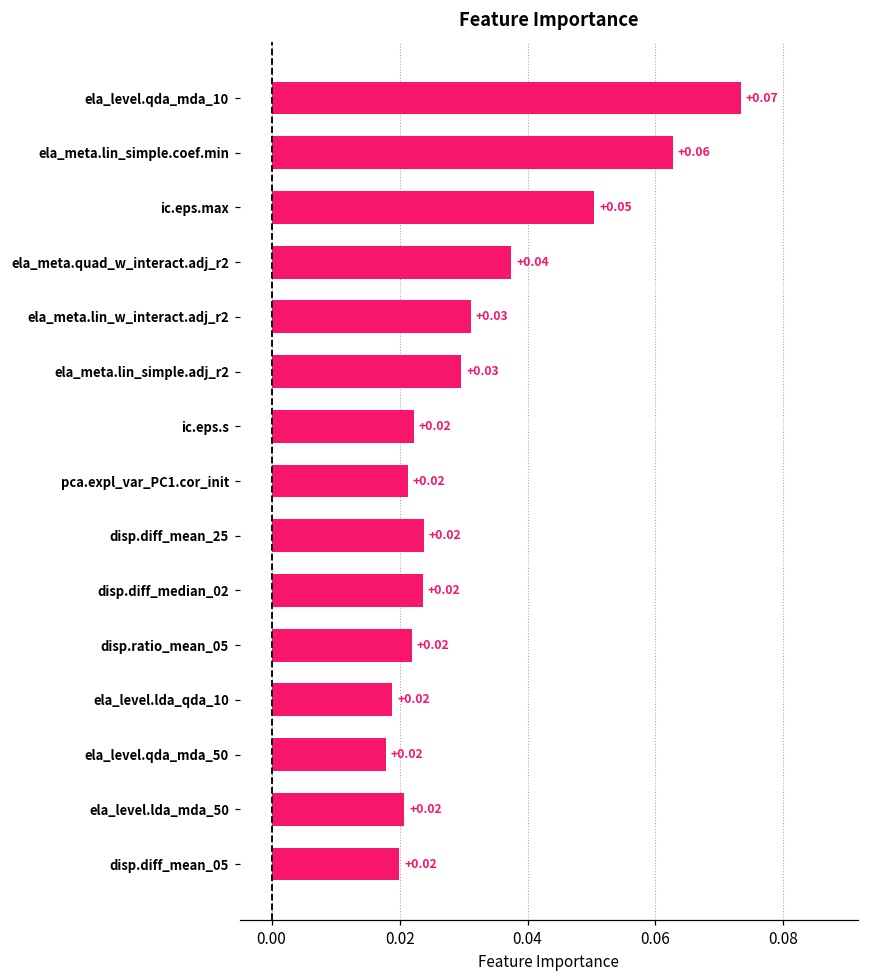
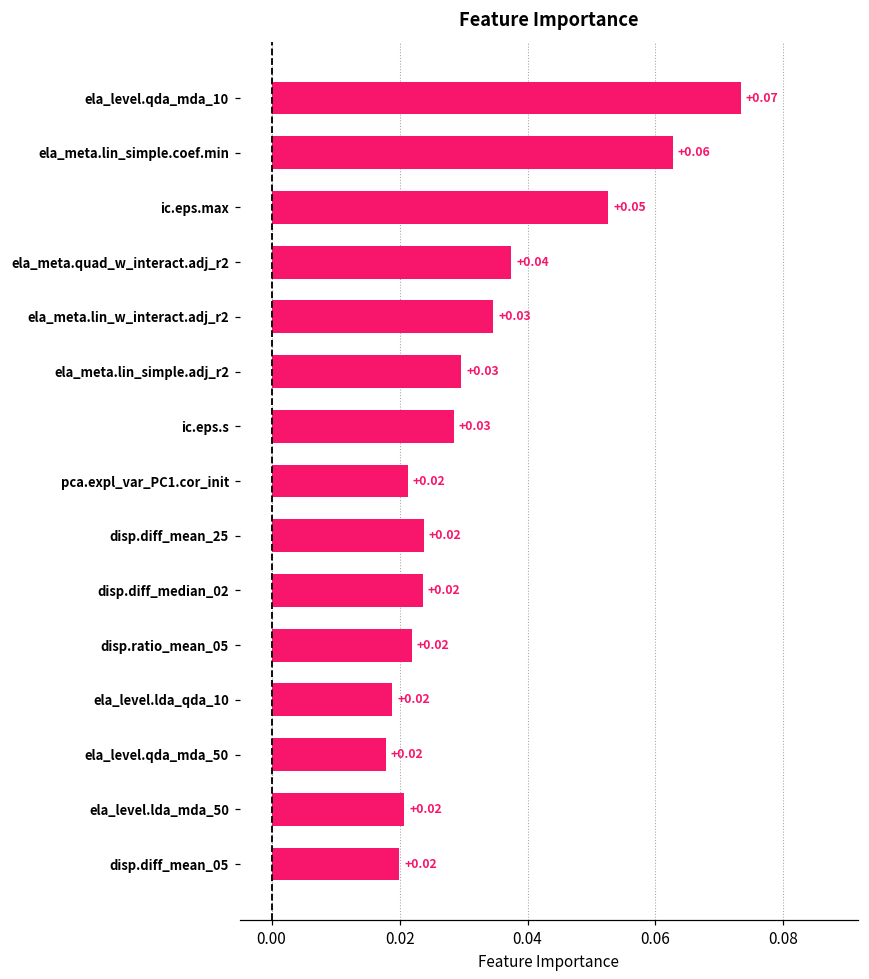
  {
    "ela_level.qda_mda_10": "+0.07",
    "ela_meta.lin_simple.coef.min": "+0.06",
-   "ic.eps.max": "0.050",
+   "ic.eps.max": "0.053",
    "ela_meta.quad_w_interact.adj_r2": "+0.04",
-   "ela_meta.lin_w_interact.adj_r2": "0.031",
+   "ela_meta.lin_w_interact.adj_r2": "0.035",
    "ela_meta.lin_simple.adj_r2": "+0.03",
-   "ic.eps.s": "+0.02",
+   "ic.eps.s": "+0.03",
    "pca.expl_var_PC1.cor_init": "+0.02",
    "disp.diff_mean_25": "+0.02",
    "disp.diff_median_02": "+0.02",
    "disp.ratio_mean_05": "+0.02",
    "ela_level.lda_qda_10": "+0.02",
    "ela_level.qda_mda_50": "+0.02",
    "ela_level.lda_mda_50": "+0.02",
    "disp.diff_mean_05": "+0.02"
  }
